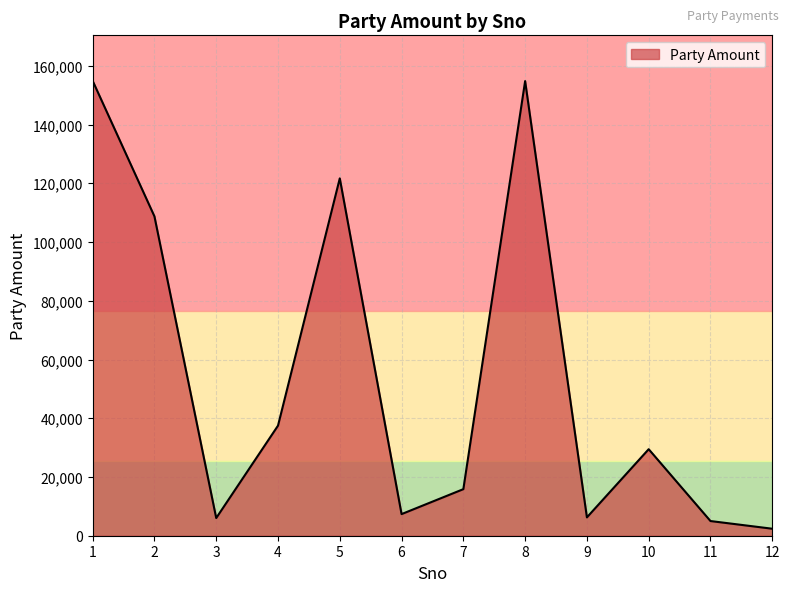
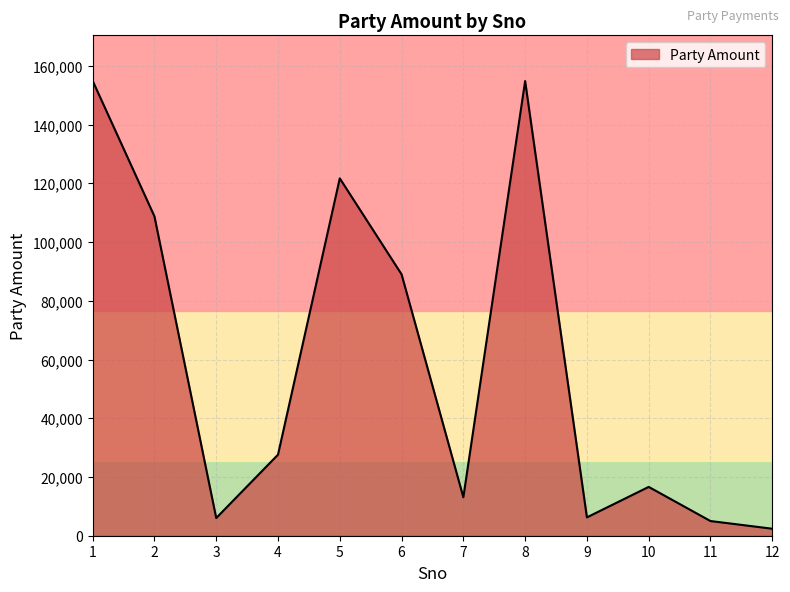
  {
    "1": "155,000",
    "2": "109,000",
    "3": "6,000",
-   "4": "37,000",
+   "4": "28,000",
    "5": "122,000",
-   "6": "7,000",
-   "7": "16,000",
+   "6": "89,000",
+   "7": "13,000",
    "8": "155,000",
    "9": "6,000",
-   "10": "29,000",
+   "10": "17,000",
    "11": "5,000",
    "12": "2,000"
  }
